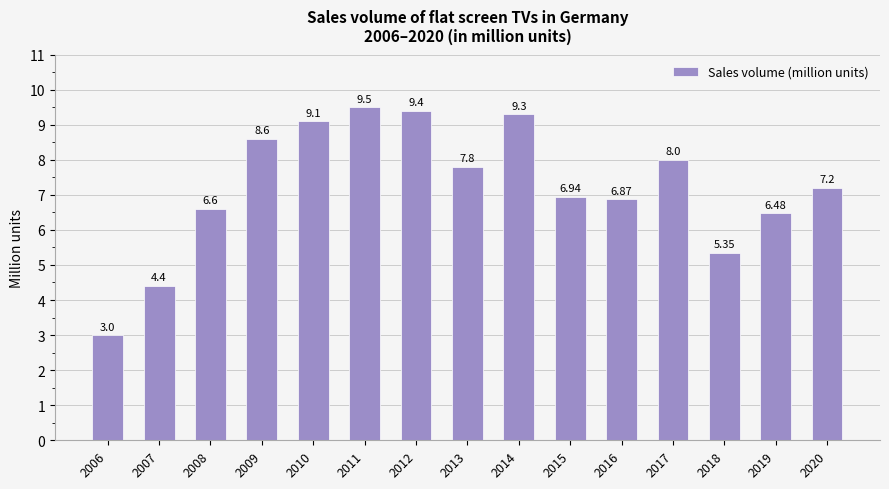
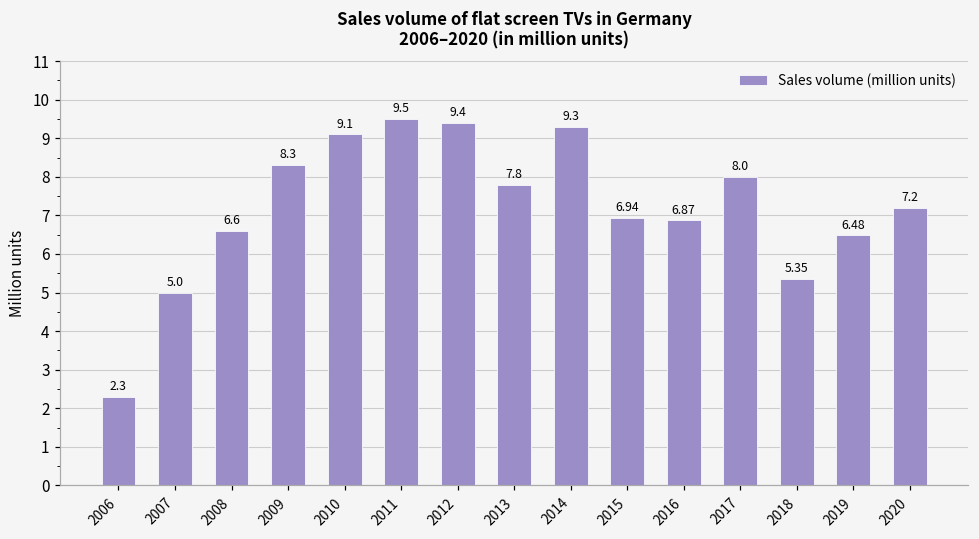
  {
-   "2006": 3.0,
-   "2007": 4.4,
+   "2006": 2.3,
+   "2007": 5.0,
    "2008": 6.6,
-   "2009": 8.6,
+   "2009": 8.3,
    "2010": 9.1,
    "2011": 9.5,
    "2012": 9.4,
    "2013": 7.8,
    "2014": 9.3,
    "2015": 6.94,
    "2016": 6.87,
    "2017": 8.0,
    "2018": 5.35,
    "2019": 6.48,
    "2020": 7.2
  }
